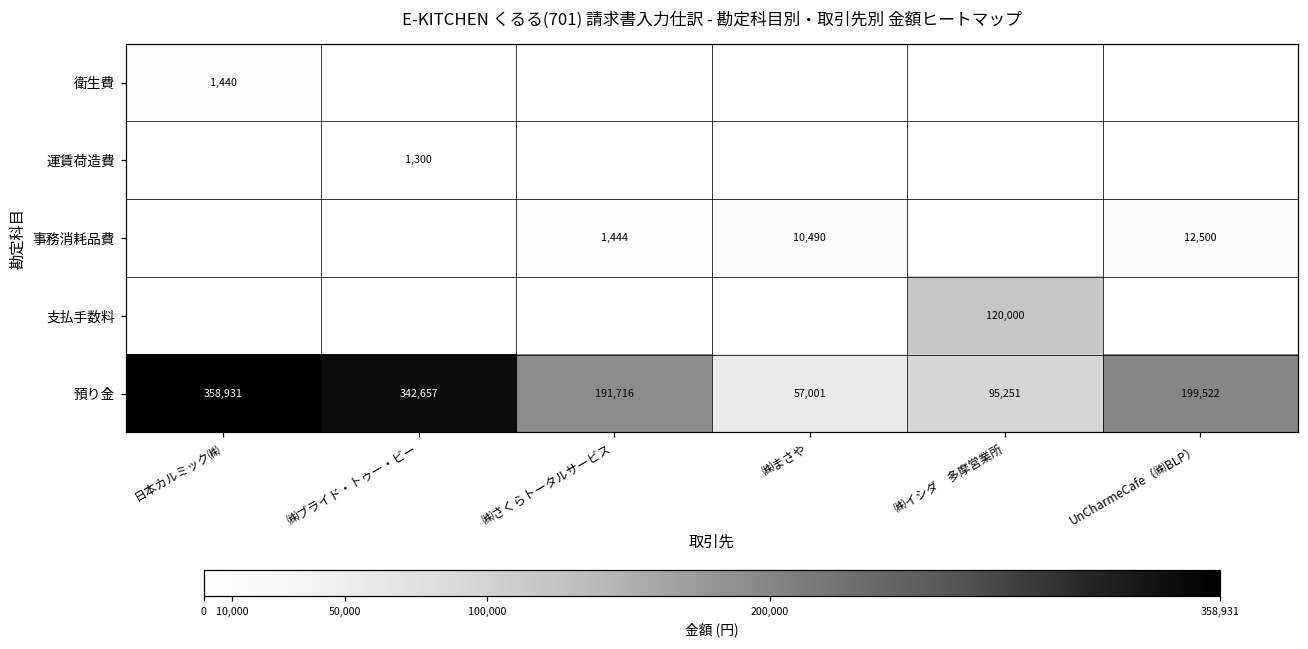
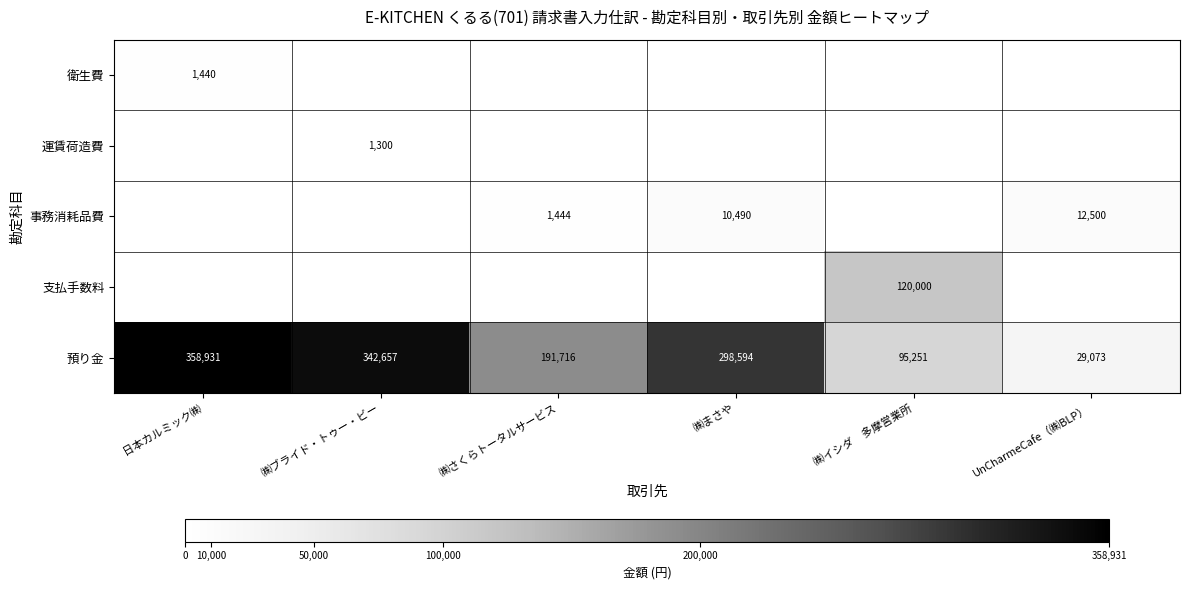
  {
    "衛生費": {
      "日本カルミック㈱": "1,440"
    },
    "運賃荷造費": {
      "㈱ブライド・トゥー・ビー": "1,300"
    },
    "事務消耗品費": {
      "㈱さくらトータルサービス": "1,444",
      "㈱まさや": "10,490",
      "UnCharmeCafe（㈱BLP）": "12,500"
    },
    "支払手数料": {
      "㈱イシダ 多摩営業所": "120,000"
    },
    "預り金": {
      "日本カルミック㈱": "358,931",
      "㈱ブライド・トゥー・ビー": "342,657",
      "㈱さくらトータルサービス": "191,716",
-     "㈱まさや": "57,001",
+     "㈱まさや": "298,594",
      "㈱イシダ 多摩営業所": "95,251",
-     "UnCharmeCafe（㈱BLP）": "199,522"
+     "UnCharmeCafe（㈱BLP）": "29,073"
    }
  }
